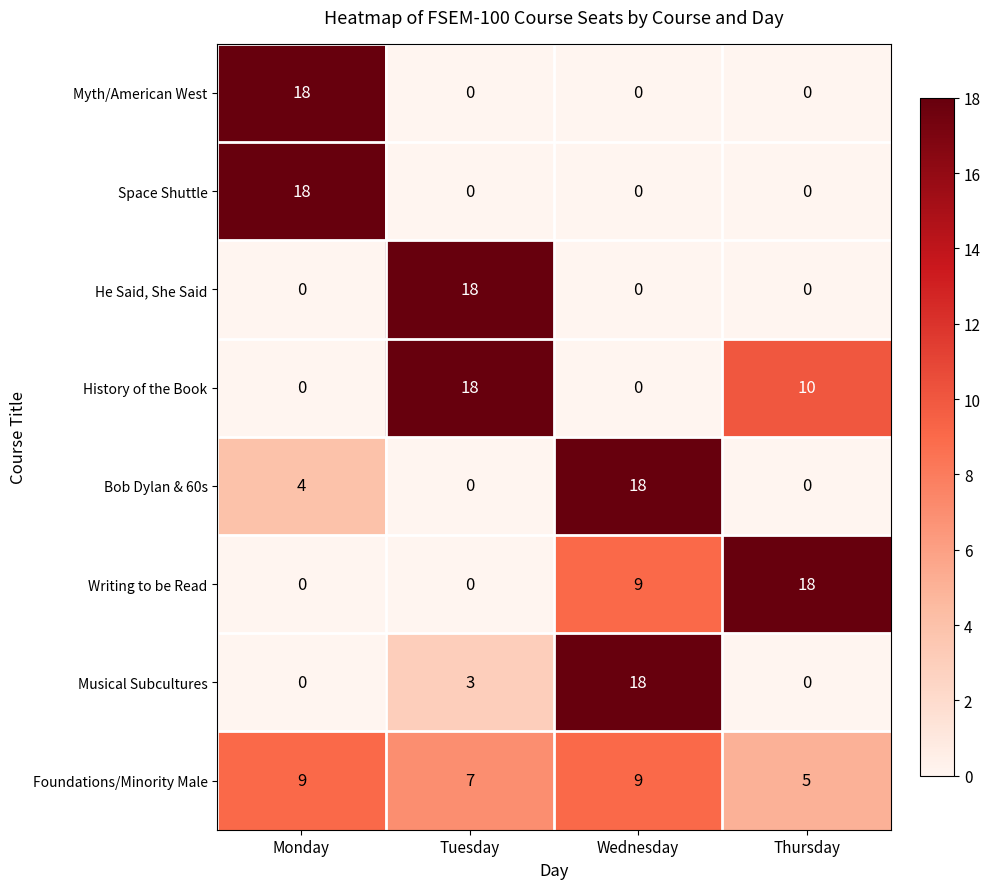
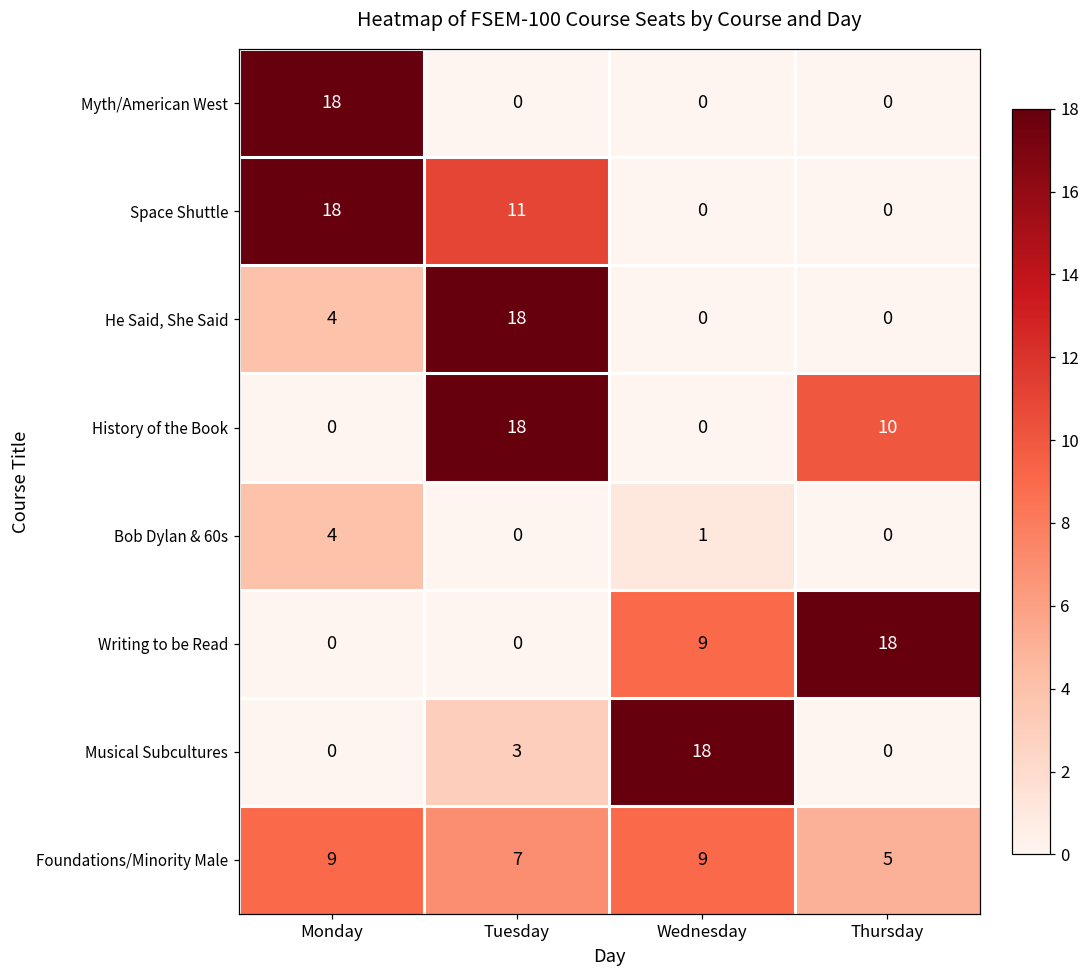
  {
    "Myth/American West": {
      "Monday": 18,
      "Tuesday": 0,
      "Wednesday": 0,
      "Thursday": 0
    },
    "Space Shuttle": {
      "Monday": 18,
-     "Tuesday": 0,
+     "Tuesday": 11,
      "Wednesday": 0,
      "Thursday": 0
    },
    "He Said, She Said": {
-     "Monday": 0,
+     "Monday": 4,
      "Tuesday": 18,
      "Wednesday": 0,
      "Thursday": 0
    },
    "History of the Book": {
      "Monday": 0,
      "Tuesday": 18,
      "Wednesday": 0,
      "Thursday": 10
    },
    "Bob Dylan & 60s": {
      "Monday": 4,
      "Tuesday": 0,
-     "Wednesday": 18,
+     "Wednesday": 1,
      "Thursday": 0
    },
    "Writing to be Read": {
      "Monday": 0,
      "Tuesday": 0,
      "Wednesday": 9,
      "Thursday": 18
    },
    "Musical Subcultures": {
      "Monday": 0,
      "Tuesday": 3,
      "Wednesday": 18,
      "Thursday": 0
    },
    "Foundations/Minority Male": {
      "Monday": 9,
      "Tuesday": 7,
      "Wednesday": 9,
      "Thursday": 5
    }
  }
